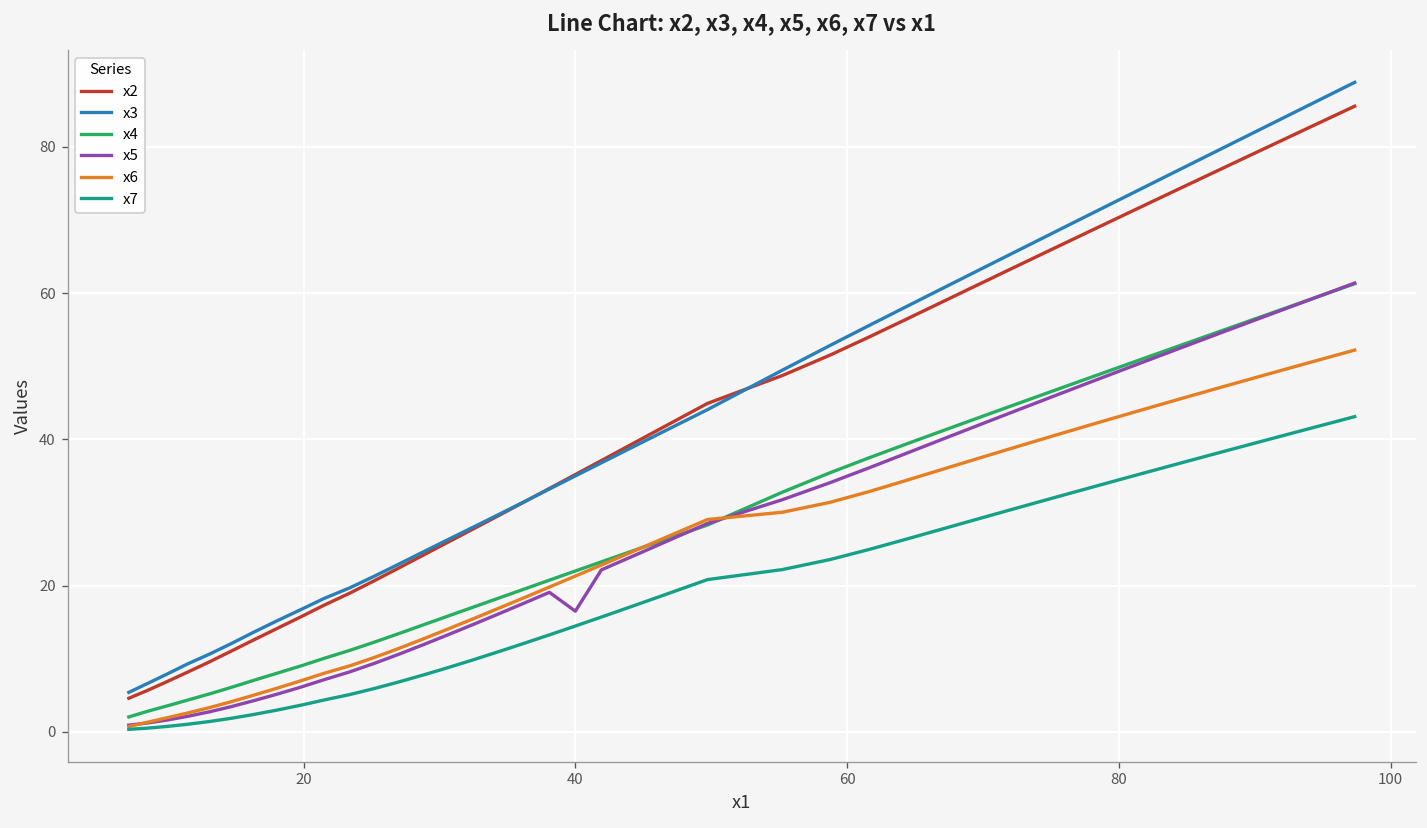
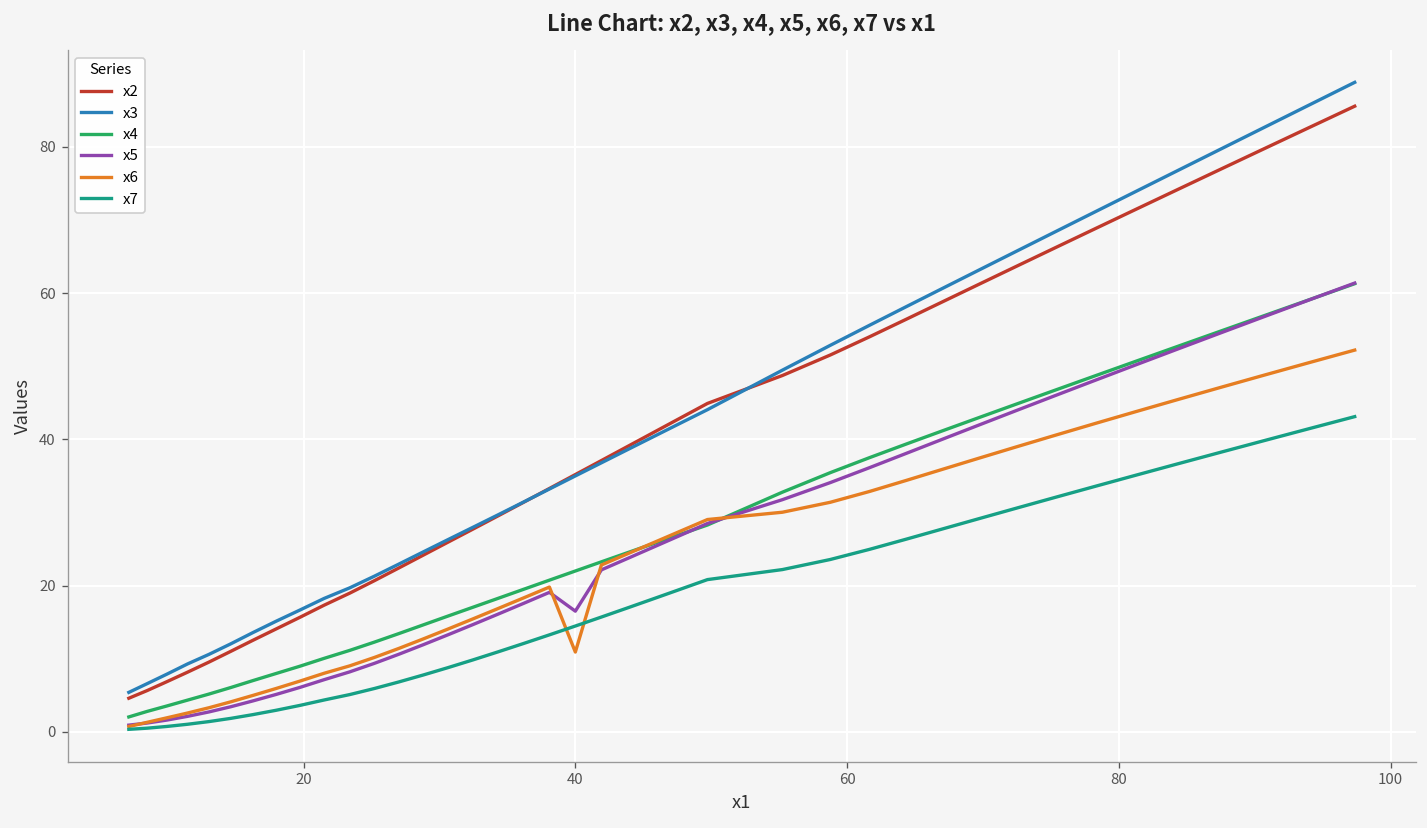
  {
    "x5": {
      "40": 17
    },
    "x6": {
-     "40": 21
+     "40": 11
    }
  }
